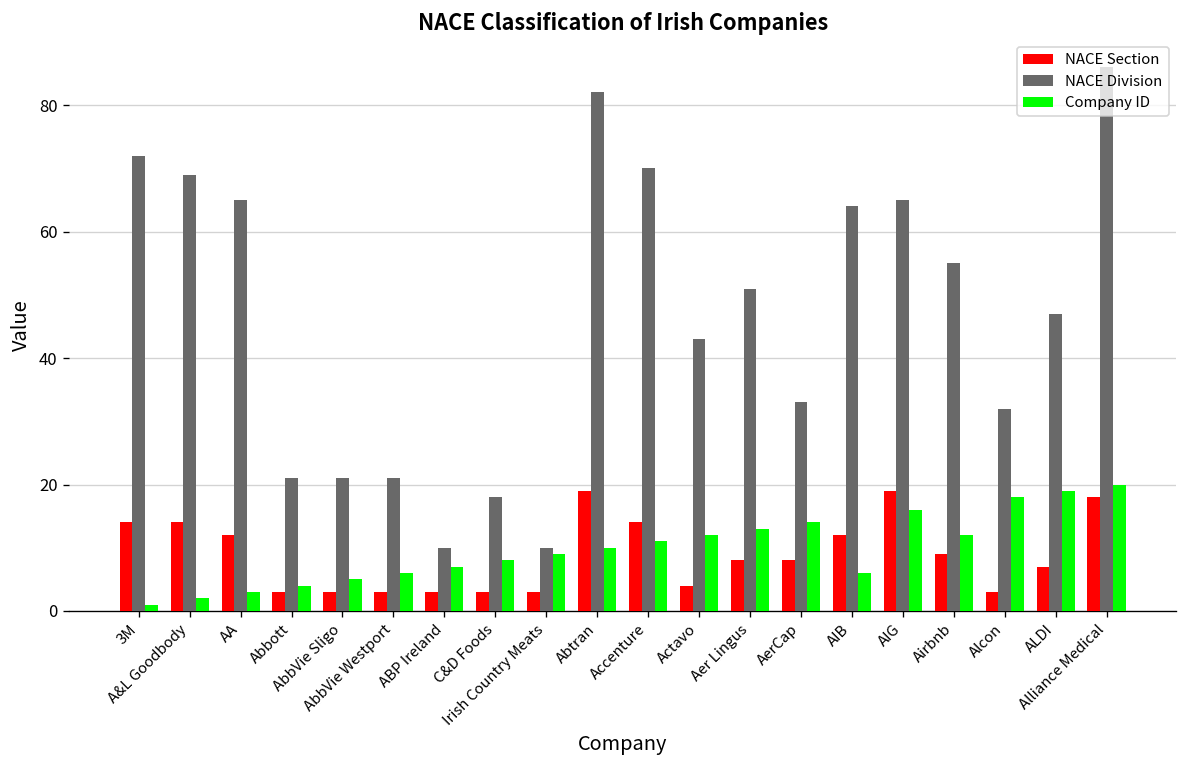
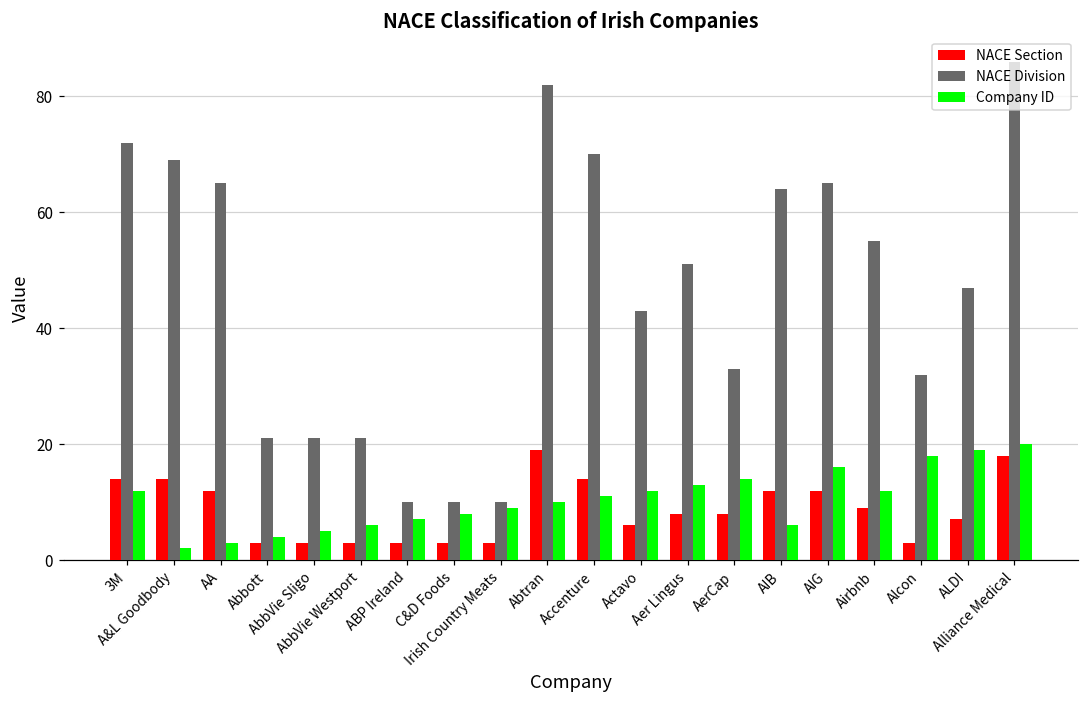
  {
    "NACE Section": {
      "3M": 14,
      "A&L Goodbody": 14,
      "AA": 12,
      "Abbott": 3,
      "AbbVie Sligo": 3,
      "AbbVie Westport": 3,
      "ABP Ireland": 3,
      "C&D Foods": 3,
      "Irish Country Meats": 3,
      "Abtran": 19,
      "Accenture": 14,
-     "Actavo": 4,
+     "Actavo": 6,
      "Aer Lingus": 8,
      "AerCap": 8,
      "AIB": 12,
-     "AIG": 19,
+     "AIG": 12,
      "Airbnb": 9,
      "Alcon": 3,
      "ALDI": 7,
      "Alliance Medical": 18
    },
    "NACE Division": {
      "3M": 72,
      "A&L Goodbody": 69,
      "AA": 65,
      "Abbott": 21,
      "AbbVie Sligo": 21,
      "AbbVie Westport": 21,
      "ABP Ireland": 10,
-     "C&D Foods": 18,
+     "C&D Foods": 10,
      "Irish Country Meats": 10,
      "Abtran": 82,
      "Accenture": 70,
      "Actavo": 43,
      "Aer Lingus": 51,
      "AerCap": 33,
      "AIB": 64,
      "AIG": 65,
      "Airbnb": 55,
      "Alcon": 32,
      "ALDI": 47
    },
    "Company ID": {
-     "3M": 1,
+     "3M": 12,
      "A&L Goodbody": 2,
      "AA": 3,
      "Abbott": 4,
      "AbbVie Sligo": 5,
      "AbbVie Westport": 6,
      "ABP Ireland": 7,
      "C&D Foods": 8,
      "Irish Country Meats": 9,
      "Abtran": 10,
      "Accenture": 11,
      "Actavo": 12,
      "Aer Lingus": 13,
      "AerCap": 14,
      "AIB": 6,
      "AIG": 16,
      "Airbnb": 12,
      "Alcon": 18,
      "ALDI": 19,
      "Alliance Medical": 20
    }
  }
